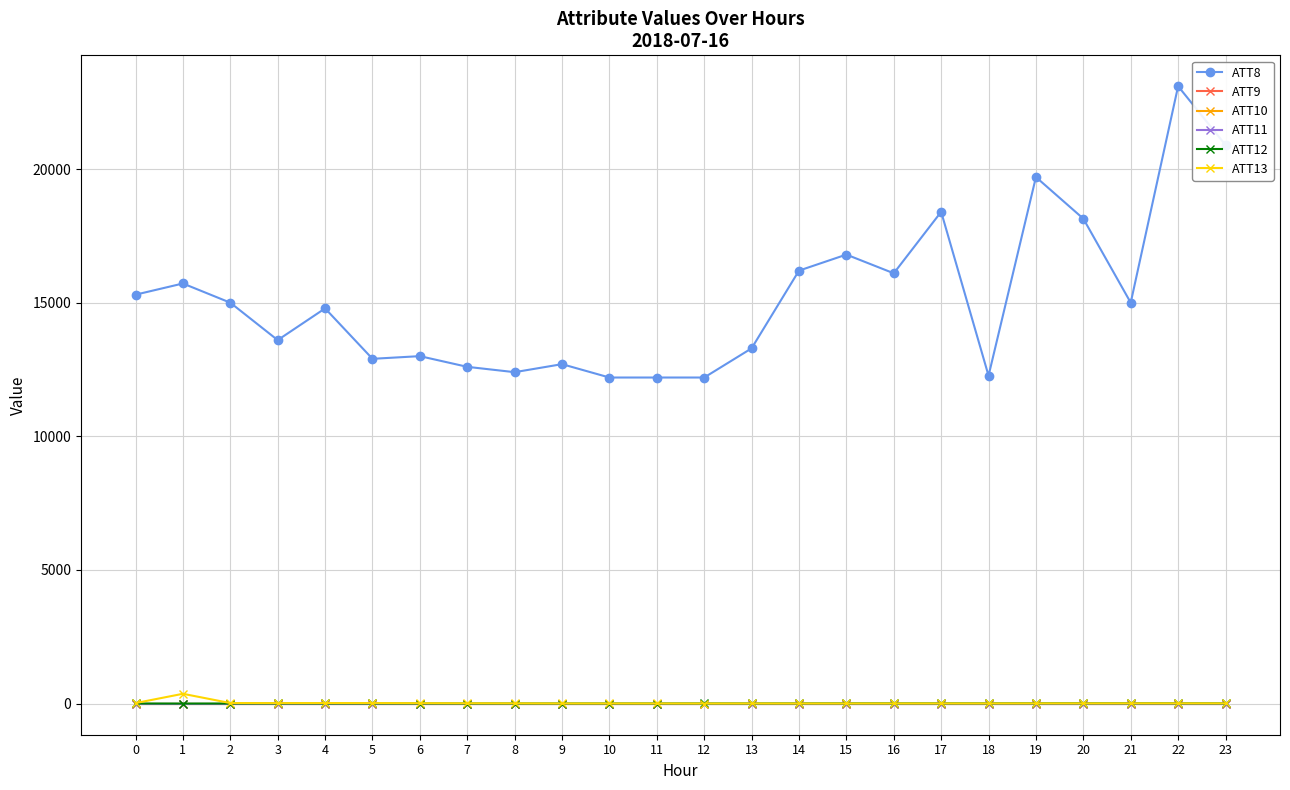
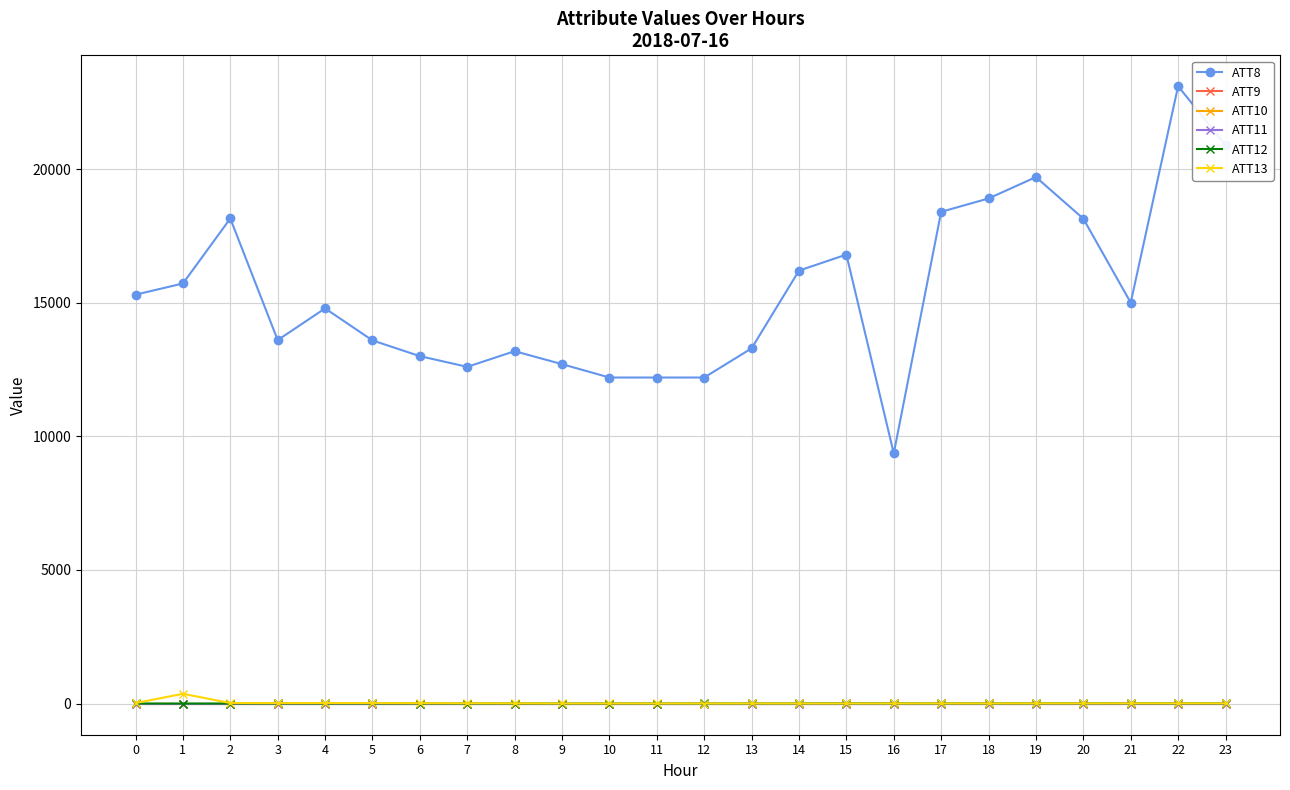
  {
    "ATT8": {
      "0": 15300,
      "1": 15700,
-     "2": 15000,
+     "2": 18200,
      "3": 13600,
      "4": 14800,
-     "5": 12900,
+     "5": 13600,
      "6": 13000,
      "7": 12600,
-     "8": 12400,
+     "8": 13200,
      "9": 12700,
      "10": 12200,
      "11": 12200,
      "12": 12200,
      "13": 13300,
      "14": 16200,
      "15": 16800,
-     "16": 16100,
+     "16": 9400,
      "17": 18400,
-     "18": 12300,
+     "18": 18900,
      "19": 19700,
      "20": 18100,
      "21": 15000,
      "22": 23100
    },
    "ATT13": {
      "1": 400
    }
  }
